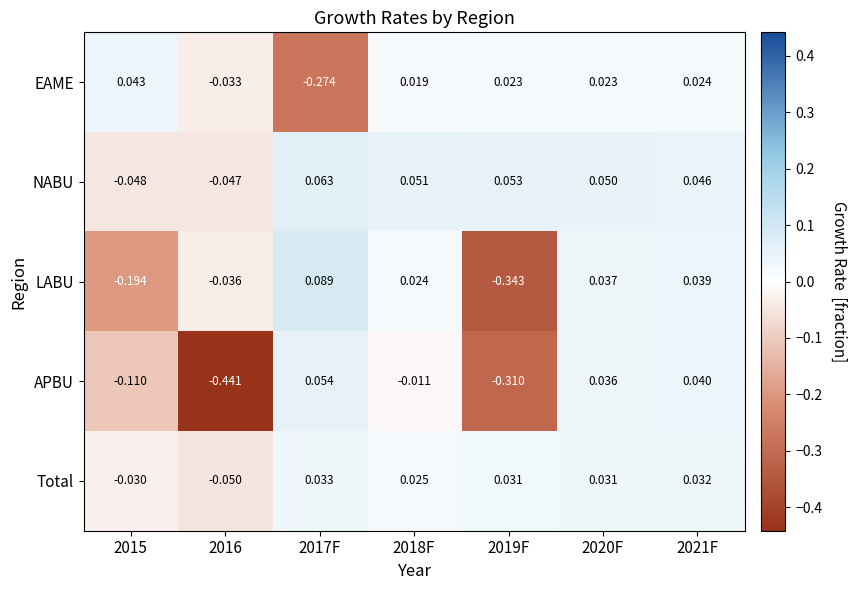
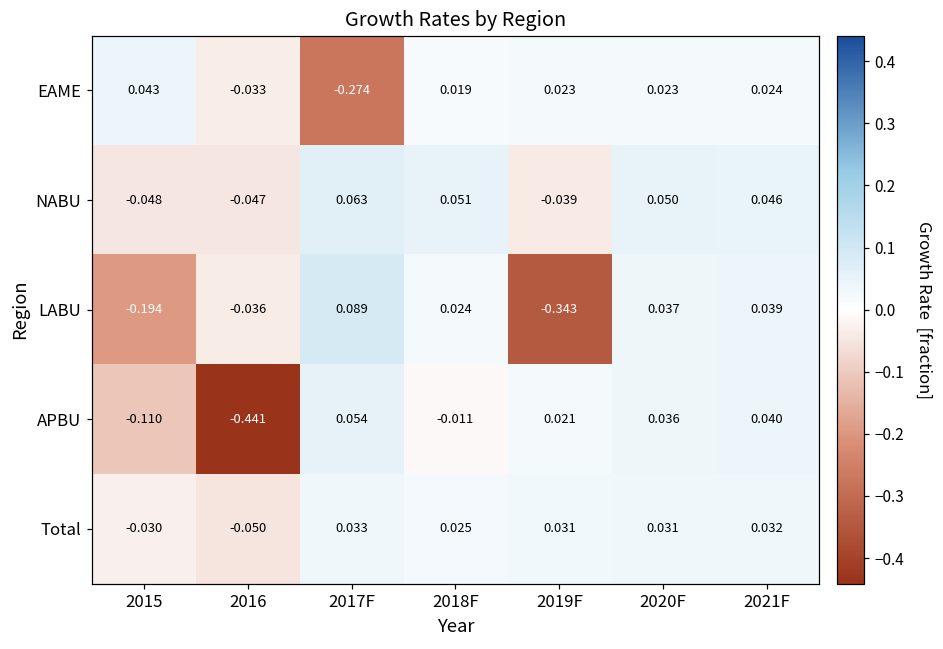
  {
    "EAME": {
      "2015": 0.043,
      "2016": -0.033,
      "2017F": -0.274,
      "2018F": 0.019,
      "2019F": 0.023,
      "2020F": 0.023,
      "2021F": 0.024
    },
    "NABU": {
      "2015": -0.048,
      "2016": -0.047,
      "2017F": 0.063,
      "2018F": 0.051,
-     "2019F": 0.053,
+     "2019F": -0.039,
      "2020F": 0.050,
      "2021F": 0.046
    },
    "LABU": {
      "2015": -0.194,
      "2016": -0.036,
      "2017F": 0.089,
      "2018F": 0.024,
      "2019F": -0.343,
      "2020F": 0.037,
      "2021F": 0.039
    },
    "APBU": {
      "2015": -0.110,
      "2016": -0.441,
      "2017F": 0.054,
      "2018F": -0.011,
-     "2019F": -0.310,
+     "2019F": 0.021,
      "2020F": 0.036,
      "2021F": 0.040
    },
    "Total": {
      "2015": -0.030,
      "2016": -0.050,
      "2017F": 0.033,
      "2018F": 0.025,
      "2019F": 0.031,
      "2020F": 0.031,
      "2021F": 0.032
    }
  }
